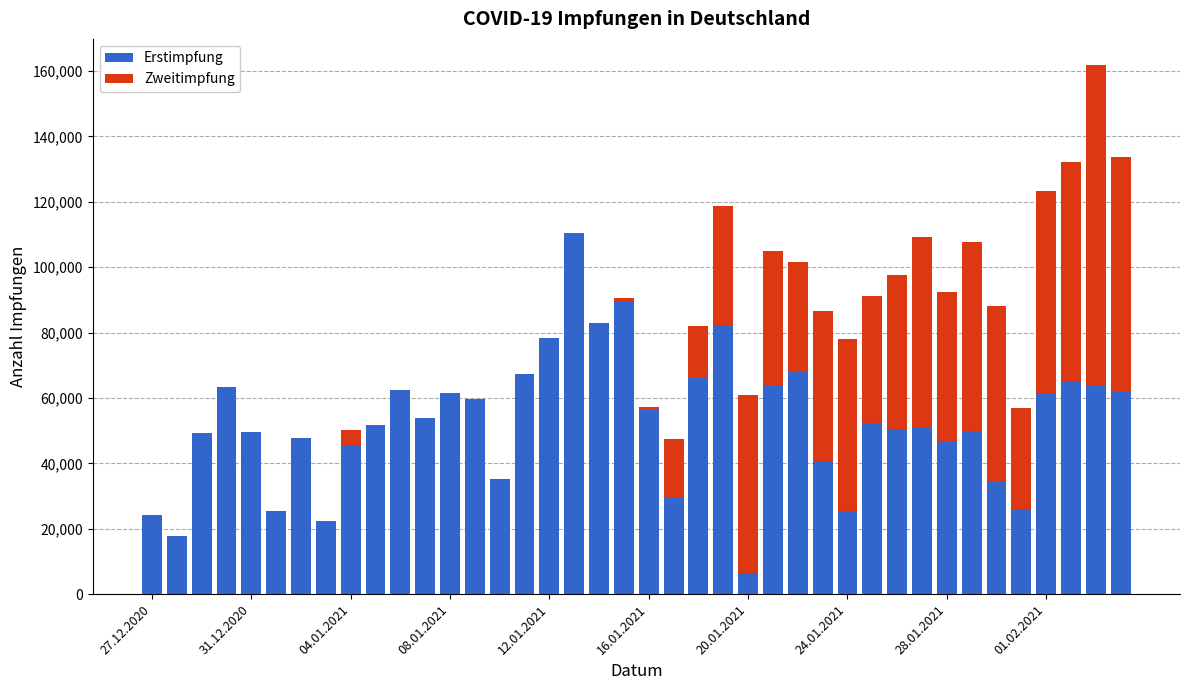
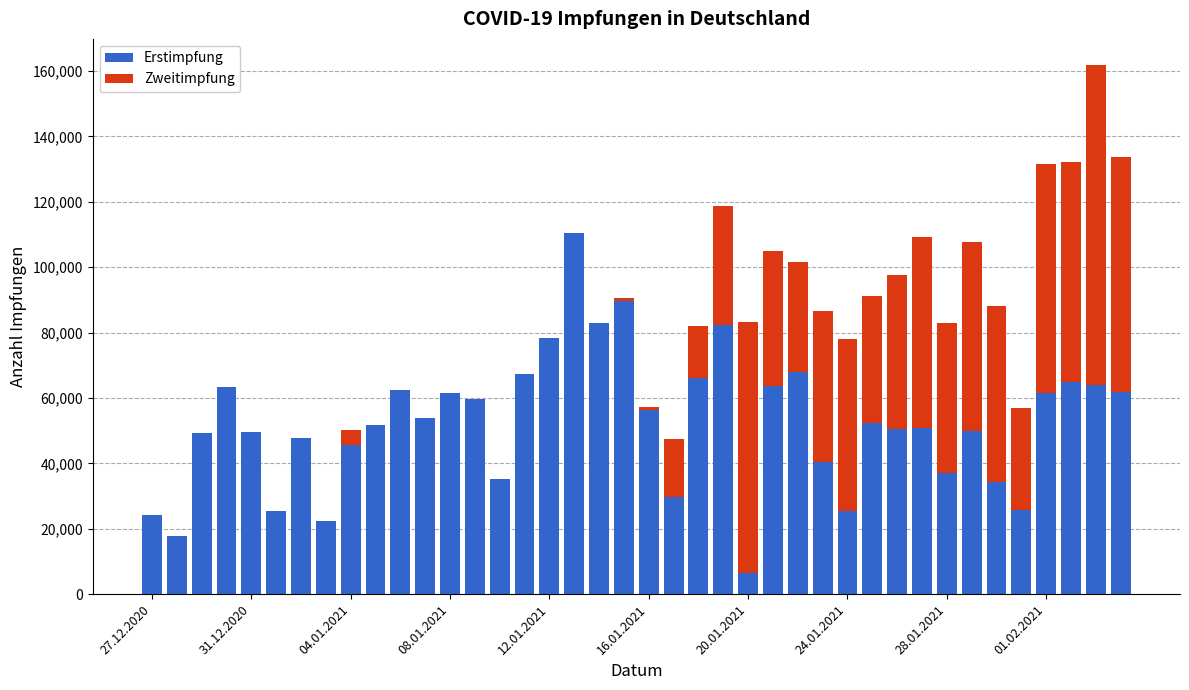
  {
    "Erstimpfung": {
      "27.12.2020": "24,000",
      "31.12.2020": "50,000",
      "04.01.2021": "46,000",
      "08.01.2021": "62,000",
      "12.01.2021": "78,000",
      "16.01.2021": "56,000",
      "20.01.2021": "6,000",
      "24.01.2021": "25,000",
-     "28.01.2021": "47,000",
+     "28.01.2021": "37,000",
      "01.02.2021": "62,000"
    },
    "Zweitimpfung": {
      "27.12.2020": "0",
      "31.12.2020": "0",
      "04.01.2021": "4,000",
      "08.01.2021": "0",
      "12.01.2021": "0",
      "16.01.2021": "1,000",
-     "20.01.2021": "55,000",
+     "20.01.2021": "77,000",
      "24.01.2021": "53,000",
      "28.01.2021": "46,000",
-     "01.02.2021": "62,000"
+     "01.02.2021": "70,000"
    }
  }
